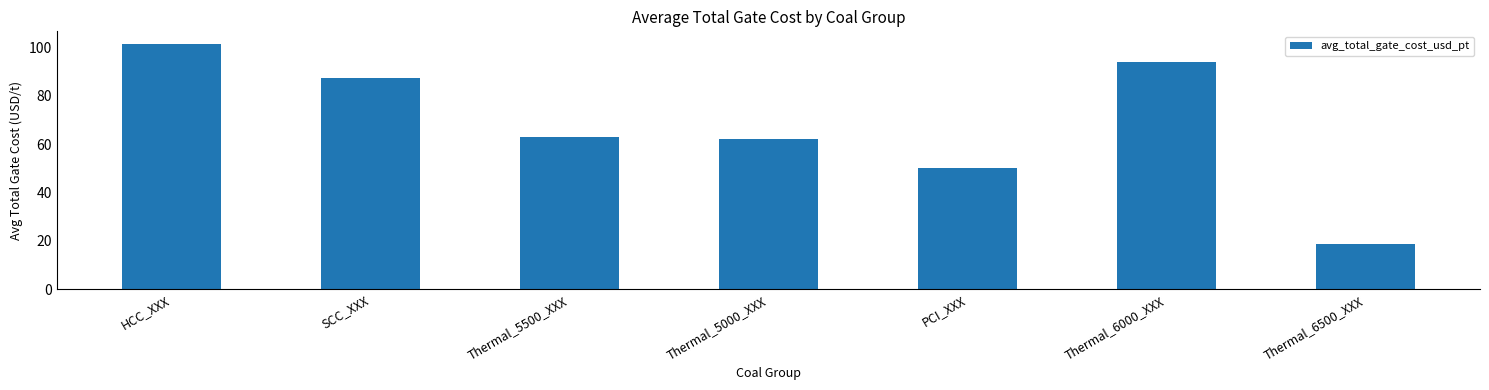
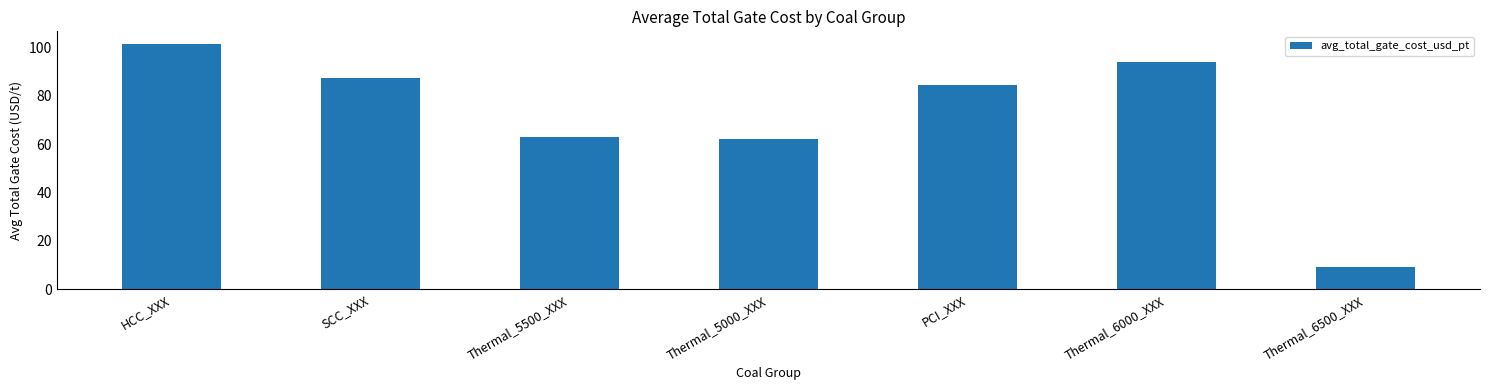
  {
    "HCC_XXX": 102,
    "SCC_XXX": 88,
    "Thermal_5500_XXX": 63,
    "Thermal_5000_XXX": 62,
-   "PCI_XXX": 50,
+   "PCI_XXX": 85,
    "Thermal_6000_XXX": 94,
-   "Thermal_6500_XXX": 19
+   "Thermal_6500_XXX": 9
  }
